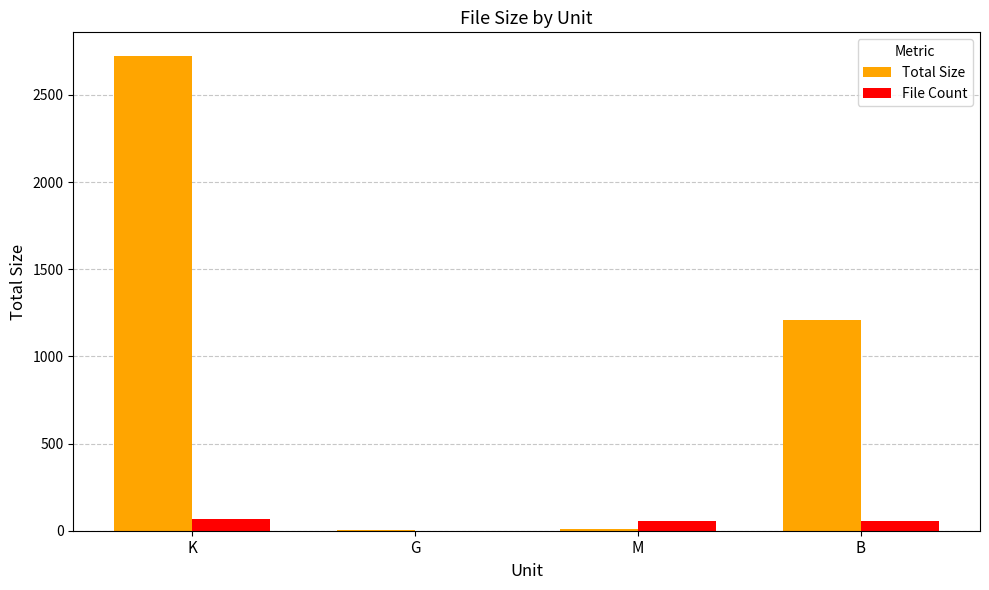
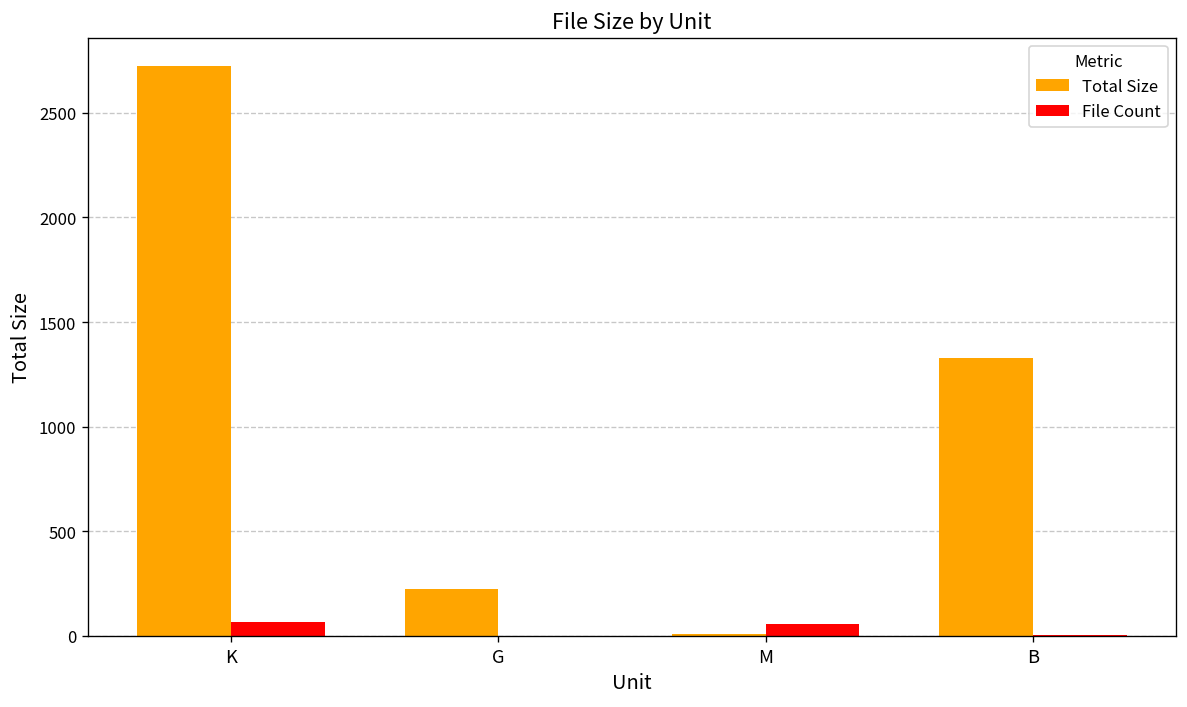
  {
    "Total Size": {
      "K": 2720,
-     "G": 0,
-     "B": 1210
+     "G": 220,
+     "B": 1330
    },
    "File Count": {
      "K": 70,
      "M": 60,
-     "B": 60
+     "B": 0
    }
  }
